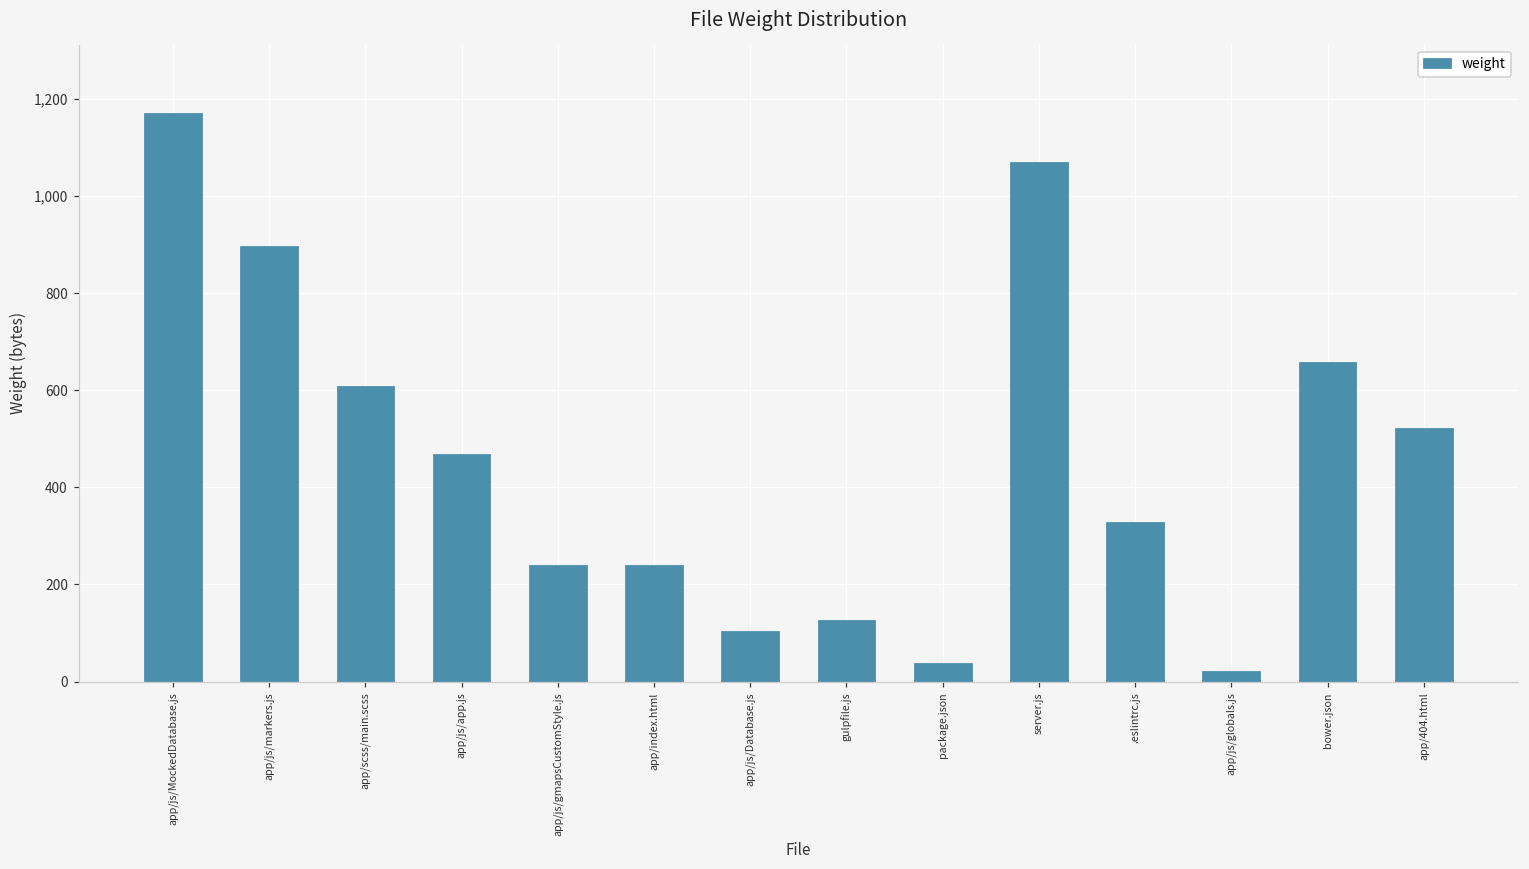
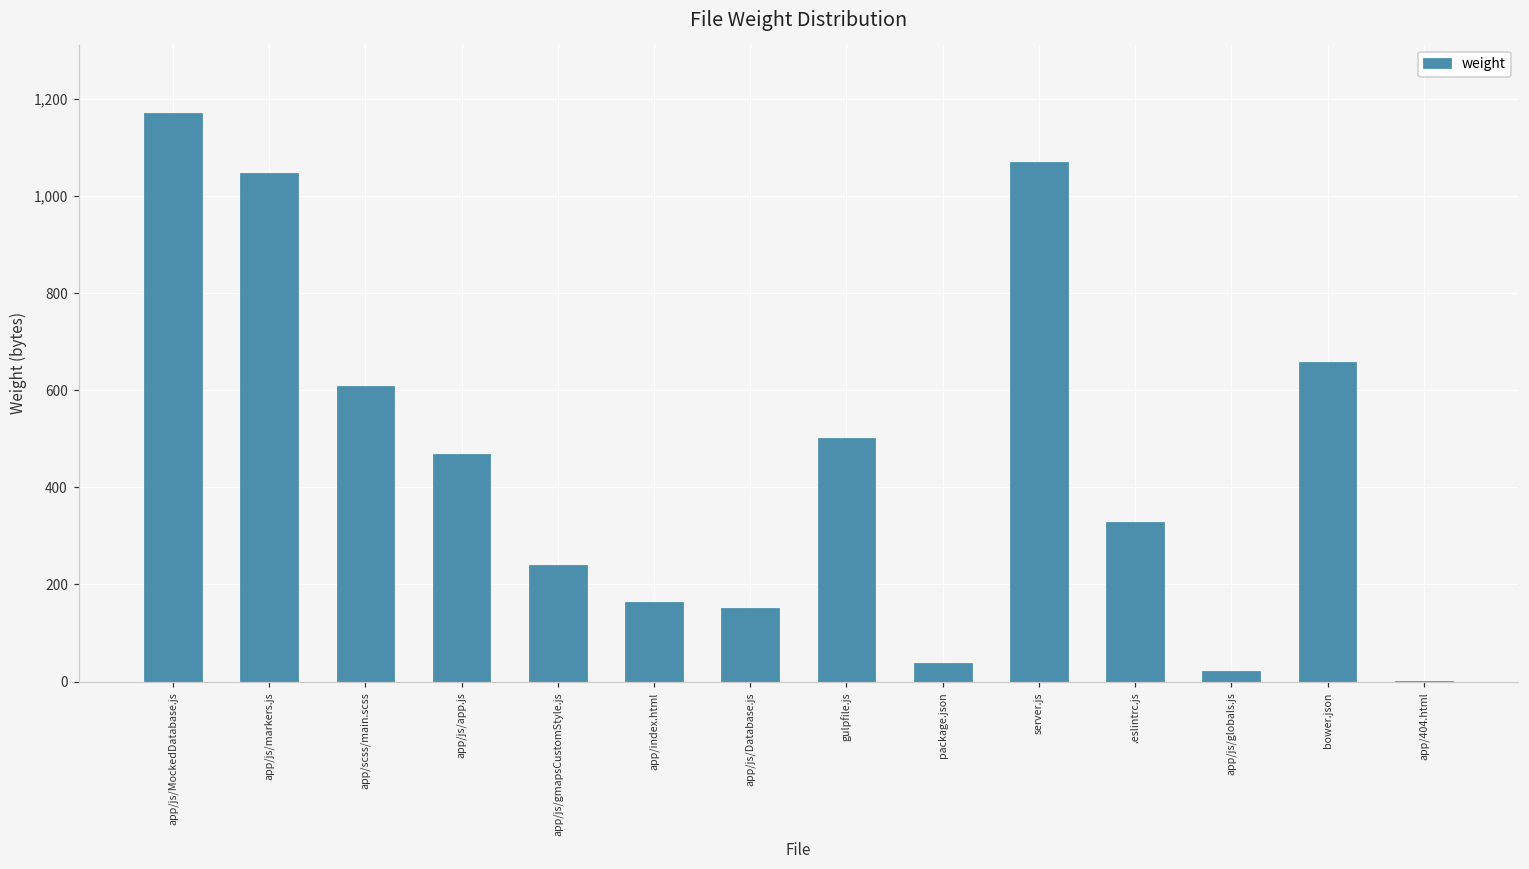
  {
    "app/js/MockedDatabase.js": "1,170",
-   "app/js/markers.js": "900",
+   "app/js/markers.js": "1,050",
    "app/scss/main.scss": "610",
    "app/js/app.js": "470",
    "app/js/gmapsCustomStyle.js": "240",
-   "app/index.html": "240",
-   "app/js/Database.js": "110",
-   "gulpfile.js": "130",
+   "app/index.html": "160",
+   "app/js/Database.js": "150",
+   "gulpfile.js": "500",
    "package.json": "40",
    "server.js": "1,070",
    ".eslintrc.js": "330",
    "app/js/globals.js": "20",
    "bower.json": "660",
-   "app/404.html": "520"
+   "app/404.html": "0"
  }
